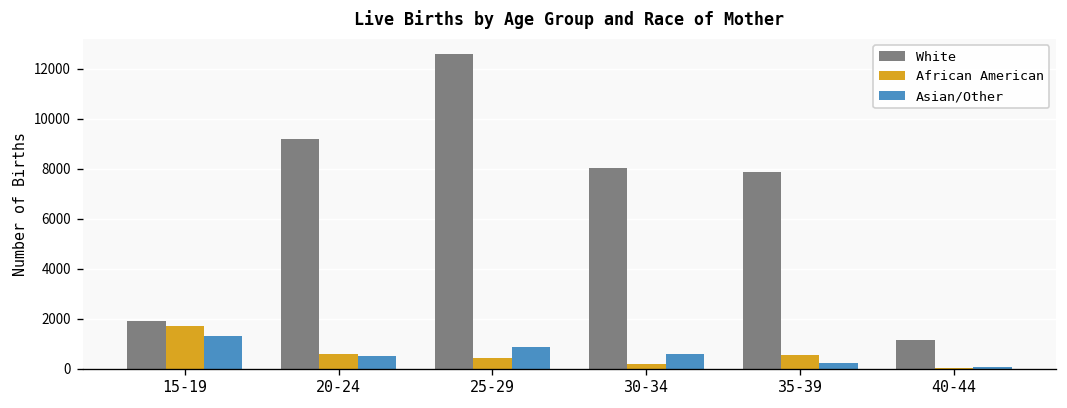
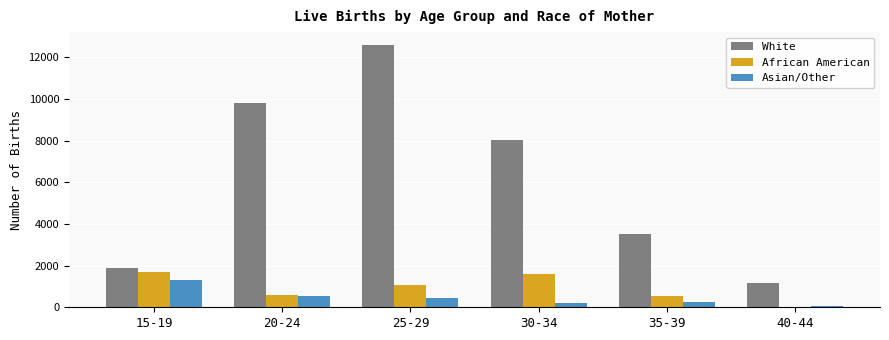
  {
    "White": {
      "15-19": 1900,
-     "20-24": 9200,
+     "20-24": 9800,
      "25-29": 12600,
      "30-34": 8000,
-     "35-39": 7900,
+     "35-39": 3500,
      "40-44": 1200
    },
    "African American": {
      "15-19": 1700,
      "20-24": 600,
-     "25-29": 400,
-     "30-34": 200,
+     "25-29": 1000,
+     "30-34": 1600,
      "35-39": 500
    },
    "Asian/Other": {
      "15-19": 1300,
      "20-24": 500,
-     "25-29": 900,
-     "30-34": 600,
+     "25-29": 500,
+     "30-34": 200,
      "35-39": 200
    }
  }
